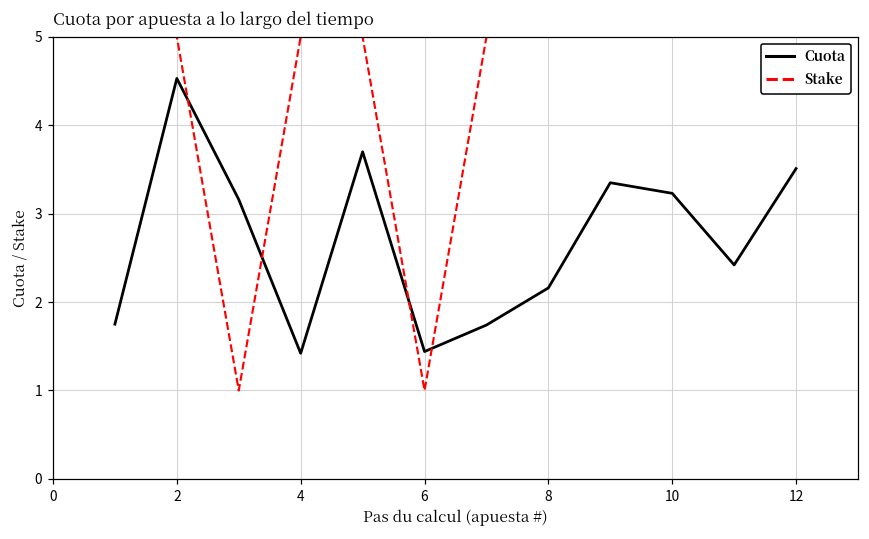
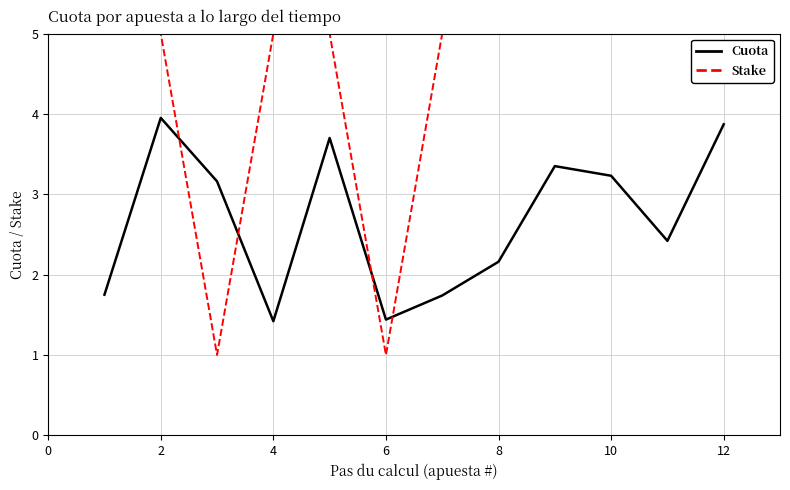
  {
    "Cuota": {
-     "2": 4.5,
+     "2": 4.0,
      "4": 1.4,
      "6": 1.4,
      "8": 2.2,
      "10": 3.2,
-     "12": 3.5
+     "12": 3.9
    },
    "Stake": {
      "2": 5.0,
      "4": 5.0,
      "6": 1.0,
      "8": 5.0,
      "10": 5.0,
      "12": 5.0
    }
  }
